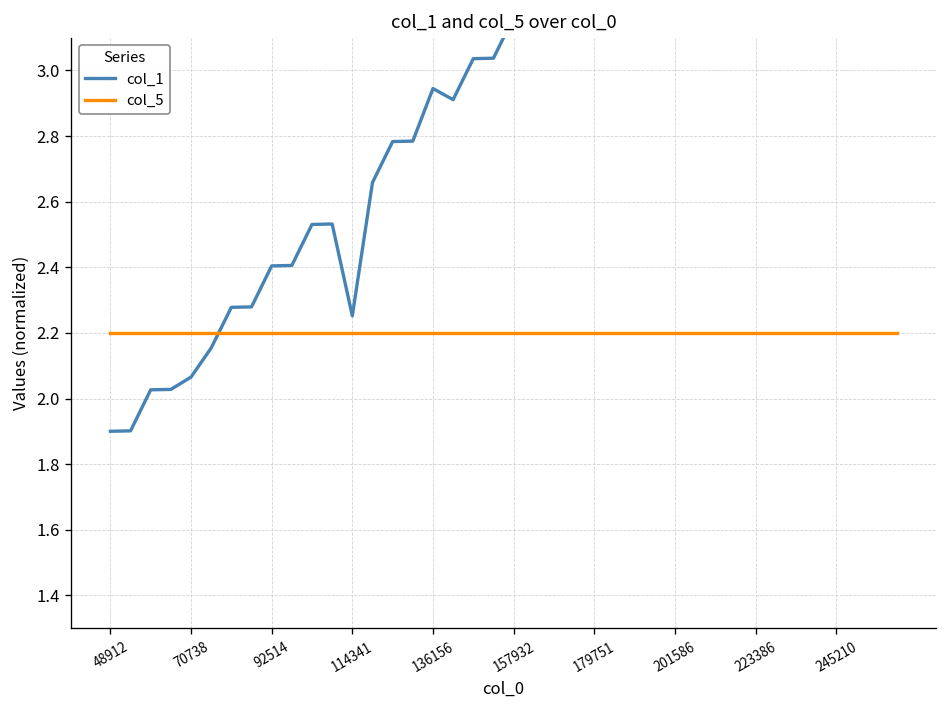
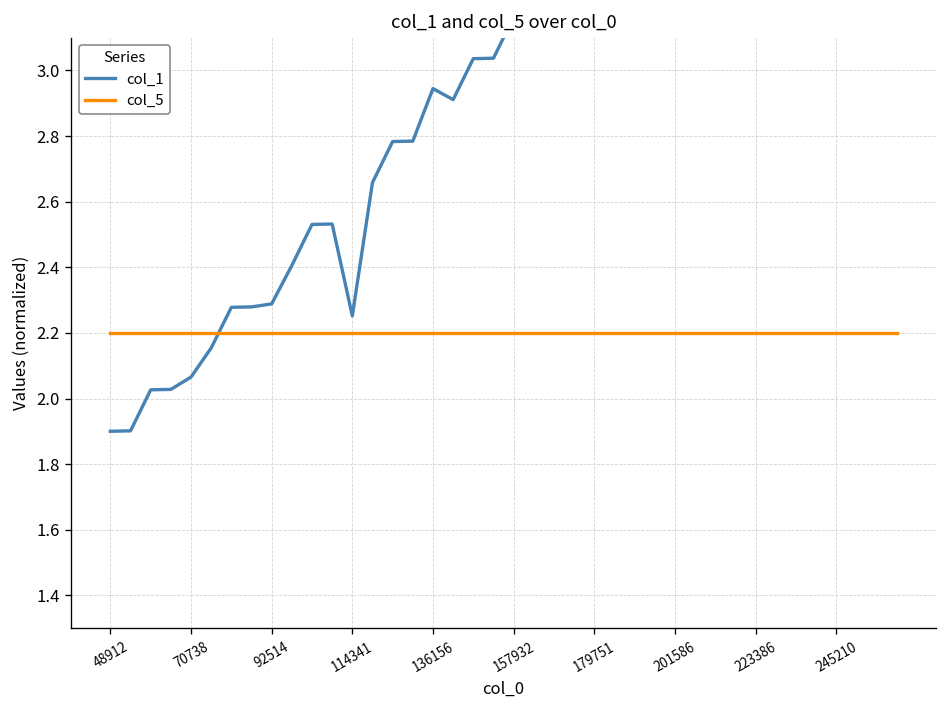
  {
    "col_1": {
      "48912": 1.90,
      "70738": 2.07,
-     "92514": 2.40,
+     "92514": 2.29,
      "114341": 2.25,
      "136156": 2.94
    },
    "col_5": {
      "48912": 2.20,
      "70738": 2.20,
      "92514": 2.20,
      "114341": 2.20,
      "136156": 2.20,
      "157932": 2.20,
      "179751": 2.20,
      "201586": 2.20,
      "223386": 2.20,
      "245210": 2.20
    }
  }
